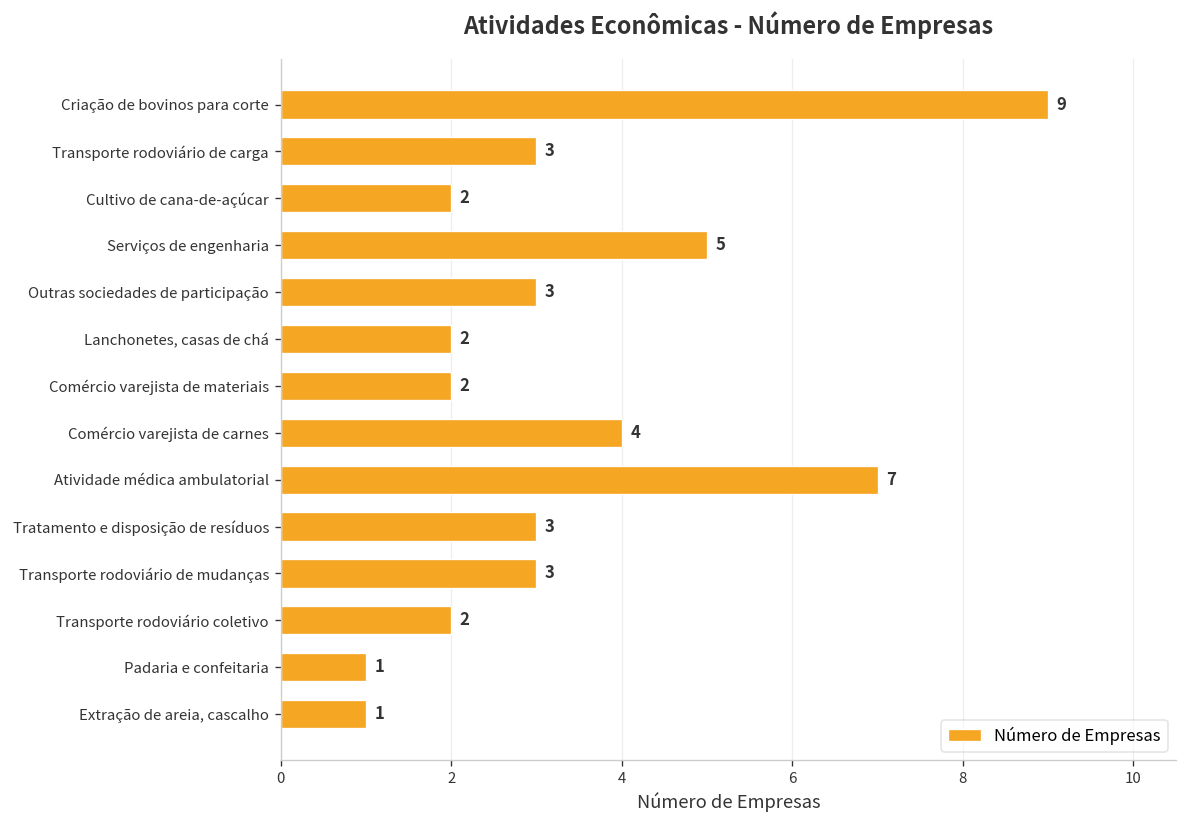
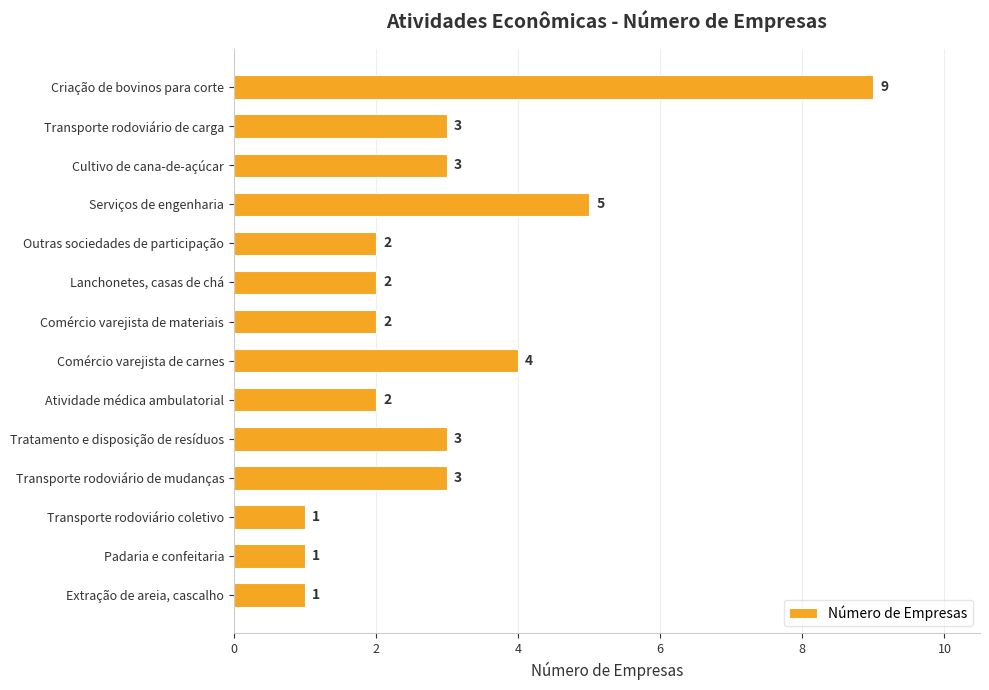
  {
    "Criação de bovinos para corte": 9,
    "Transporte rodoviário de carga": 3,
-   "Cultivo de cana-de-açúcar": 2,
+   "Cultivo de cana-de-açúcar": 3,
    "Serviços de engenharia": 5,
-   "Outras sociedades de participação": 3,
+   "Outras sociedades de participação": 2,
    "Lanchonetes, casas de chá": 2,
    "Comércio varejista de materiais": 2,
    "Comércio varejista de carnes": 4,
-   "Atividade médica ambulatorial": 7,
+   "Atividade médica ambulatorial": 2,
    "Tratamento e disposição de resíduos": 3,
    "Transporte rodoviário de mudanças": 3,
-   "Transporte rodoviário coletivo": 2,
+   "Transporte rodoviário coletivo": 1,
    "Padaria e confeitaria": 1,
    "Extração de areia, cascalho": 1
  }
